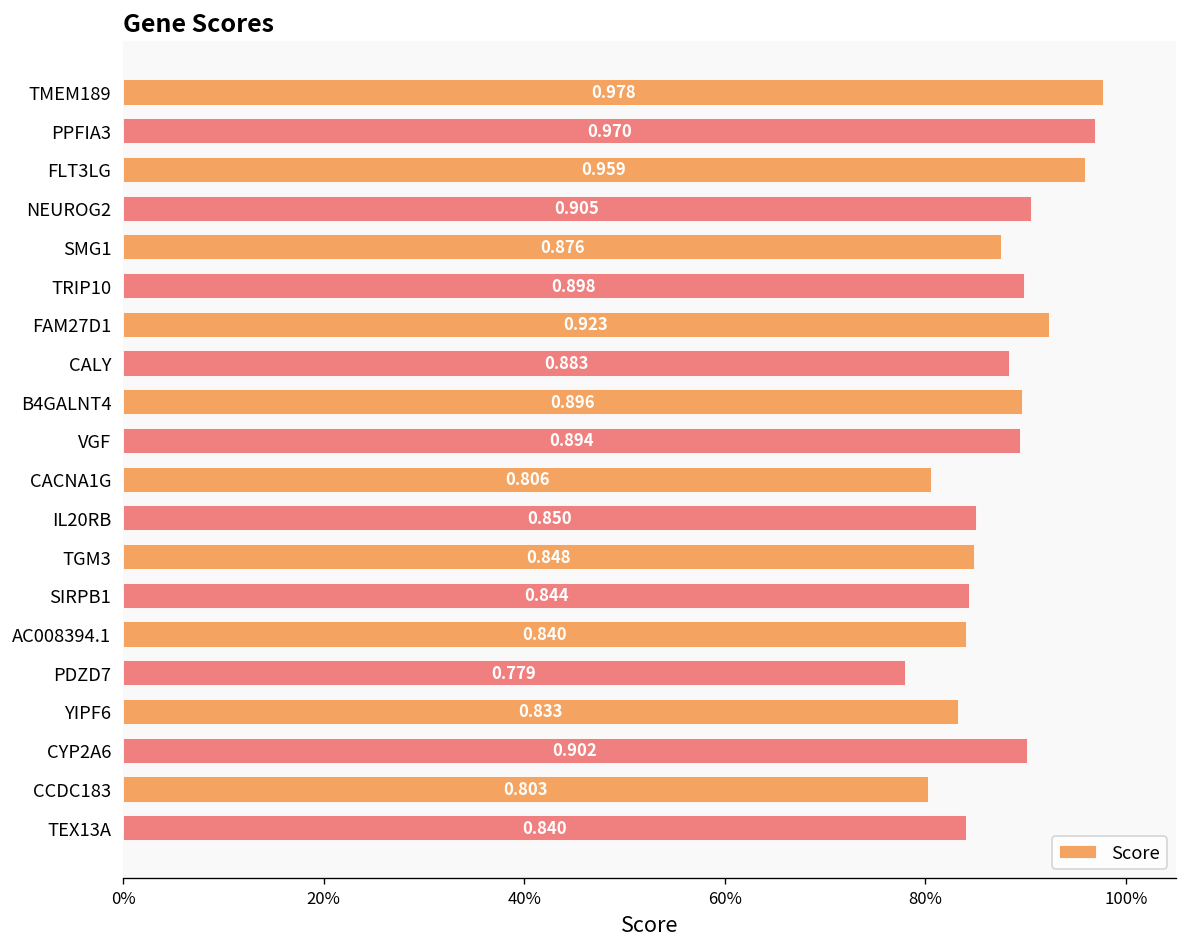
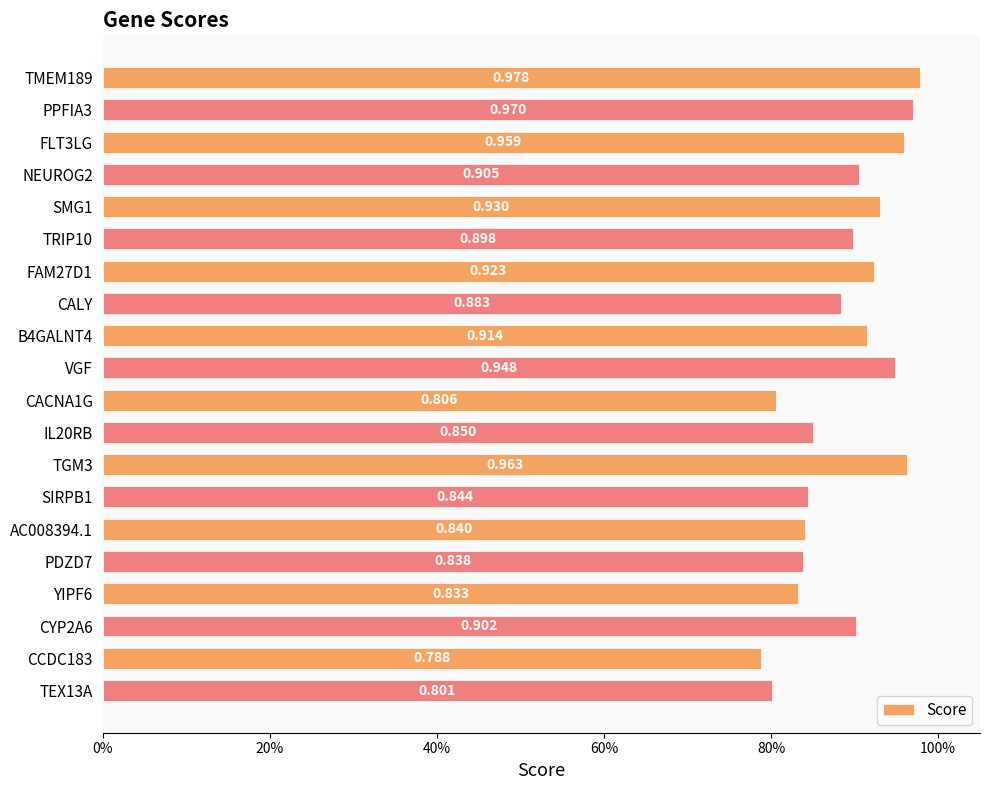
  {
    "TMEM189": 0.978,
    "PPFIA3": 0.970,
    "FLT3LG": 0.959,
    "NEUROG2": 0.905,
-   "SMG1": 0.876,
+   "SMG1": 0.930,
    "TRIP10": 0.898,
    "FAM27D1": 0.923,
    "CALY": 0.883,
-   "B4GALNT4": 0.896,
-   "VGF": 0.894,
+   "B4GALNT4": 0.914,
+   "VGF": 0.948,
    "CACNA1G": 0.806,
    "IL20RB": 0.850,
-   "TGM3": 0.848,
+   "TGM3": 0.963,
    "SIRPB1": 0.844,
    "AC008394.1": 0.840,
-   "PDZD7": 0.779,
+   "PDZD7": 0.838,
    "YIPF6": 0.833,
    "CYP2A6": 0.902,
-   "CCDC183": 0.803,
-   "TEX13A": 0.840
+   "CCDC183": 0.788,
+   "TEX13A": 0.801
  }
